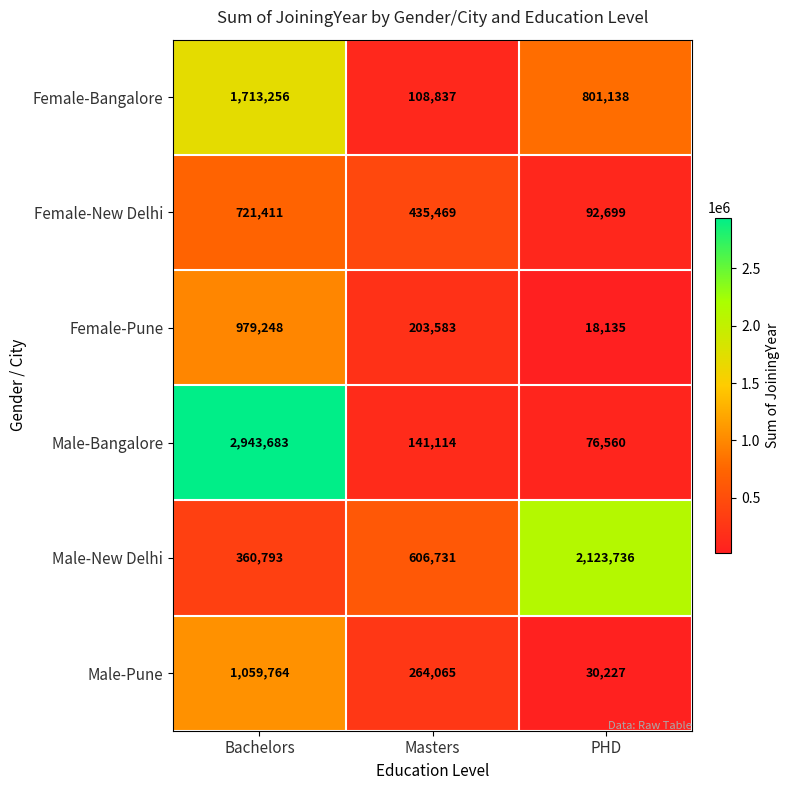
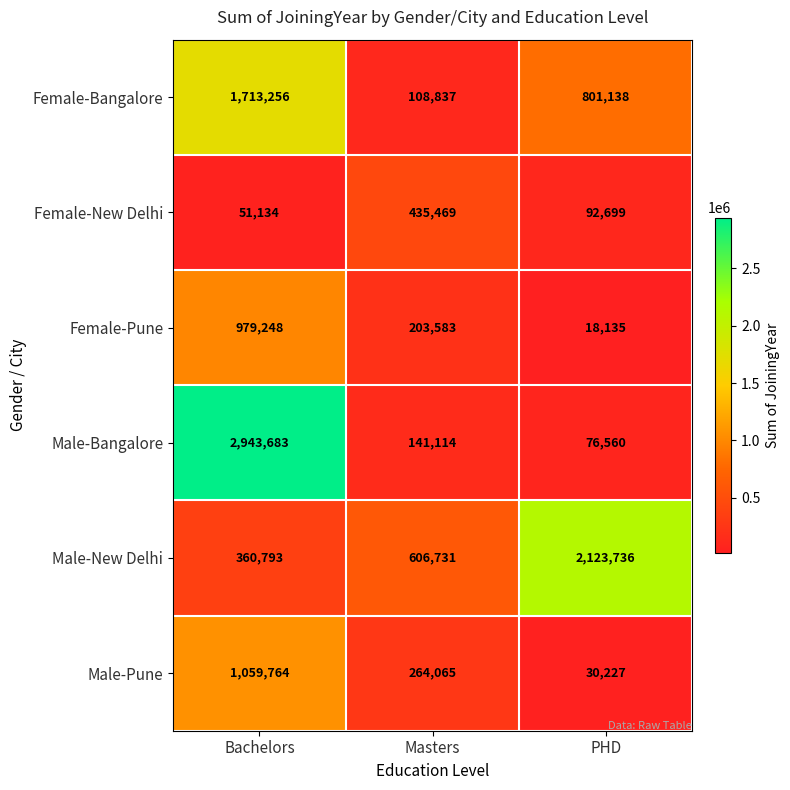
  {
    "Female-Bangalore": {
      "Bachelors": "1,713,256",
      "Masters": "108,837",
      "PHD": "801,138"
    },
    "Female-New Delhi": {
-     "Bachelors": "721,411",
+     "Bachelors": "51,134",
      "Masters": "435,469",
      "PHD": "92,699"
    },
    "Female-Pune": {
      "Bachelors": "979,248",
      "Masters": "203,583",
      "PHD": "18,135"
    },
    "Male-Bangalore": {
      "Bachelors": "2,943,683",
      "Masters": "141,114",
      "PHD": "76,560"
    },
    "Male-New Delhi": {
      "Bachelors": "360,793",
      "Masters": "606,731",
      "PHD": "2,123,736"
    },
    "Male-Pune": {
      "Bachelors": "1,059,764",
      "Masters": "264,065"
    }
  }
